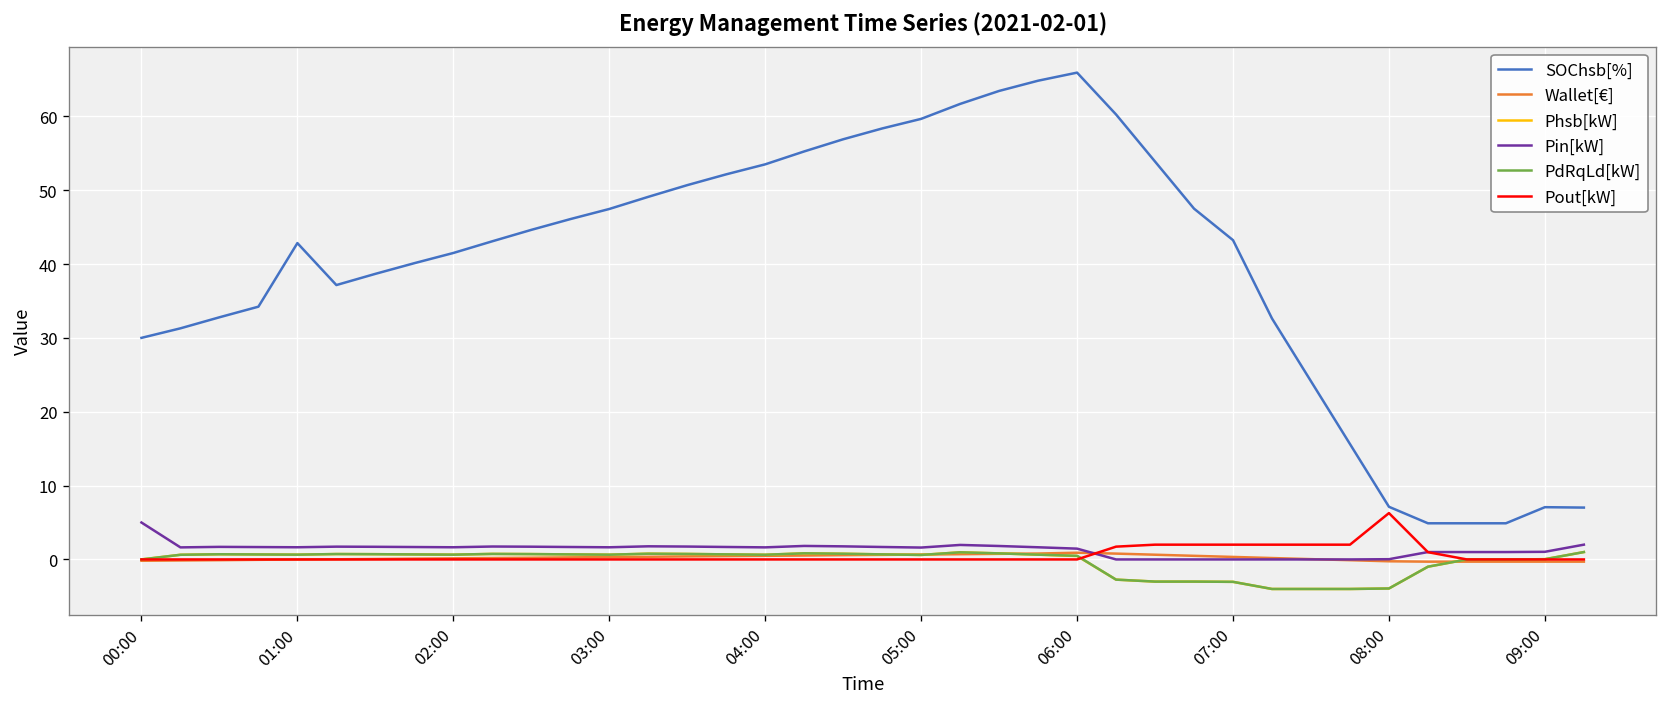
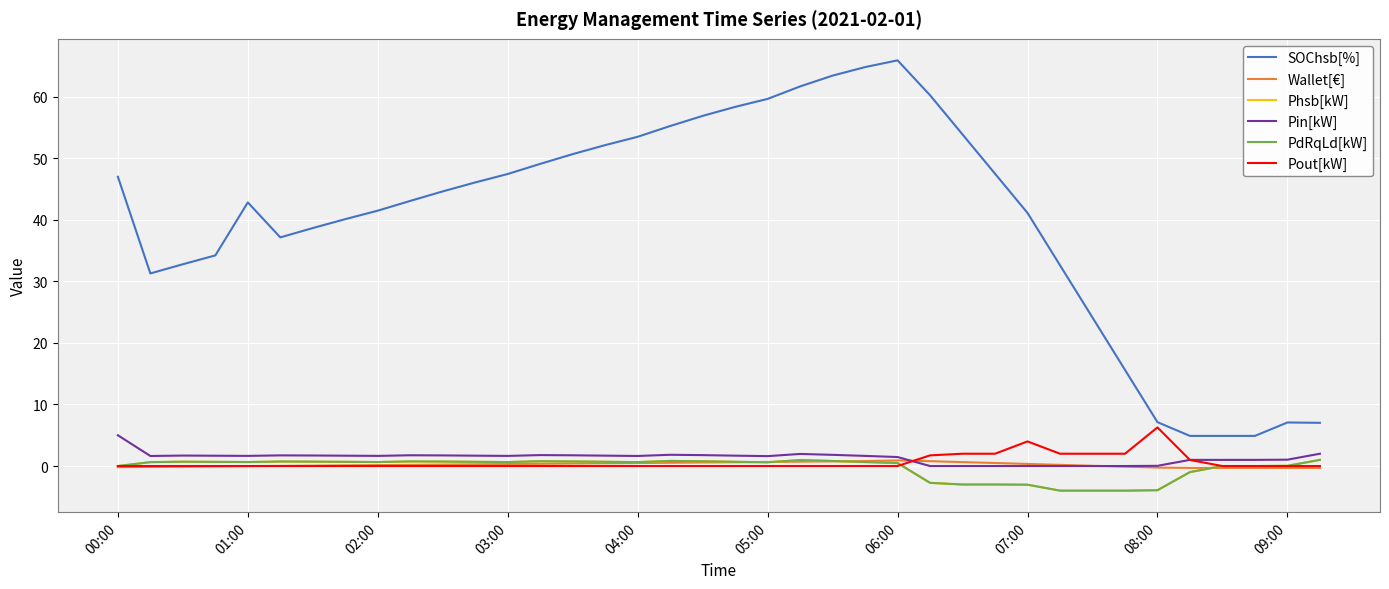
  {
    "SOChsb[%]": {
-     "00:00": 30,
+     "00:00": 47,
      "01:00": 43,
      "02:00": 41,
      "03:00": 47,
      "04:00": 53,
      "05:00": 60,
      "06:00": 66,
-     "07:00": 43,
+     "07:00": 41,
      "08:00": 7,
      "09:00": 7
    },
    "Wallet[€]": {
      "06:00": 1
    },
    "PdRqLd[kW]": {
      "01:00": 1,
      "02:00": 1,
      "06:00": 0,
      "07:00": -3,
      "08:00": -4
    },
    "Pin[kW]": {
      "00:00": 5,
      "01:00": 2,
      "02:00": 2,
      "03:00": 2,
      "04:00": 2,
      "05:00": 2,
      "06:00": 1,
      "09:00": 1
    },
    "Pout[kW]": {
      "04:00": 0,
      "05:00": 0,
      "06:00": 0,
-     "07:00": 2,
+     "07:00": 4,
      "08:00": 6
    }
  }
